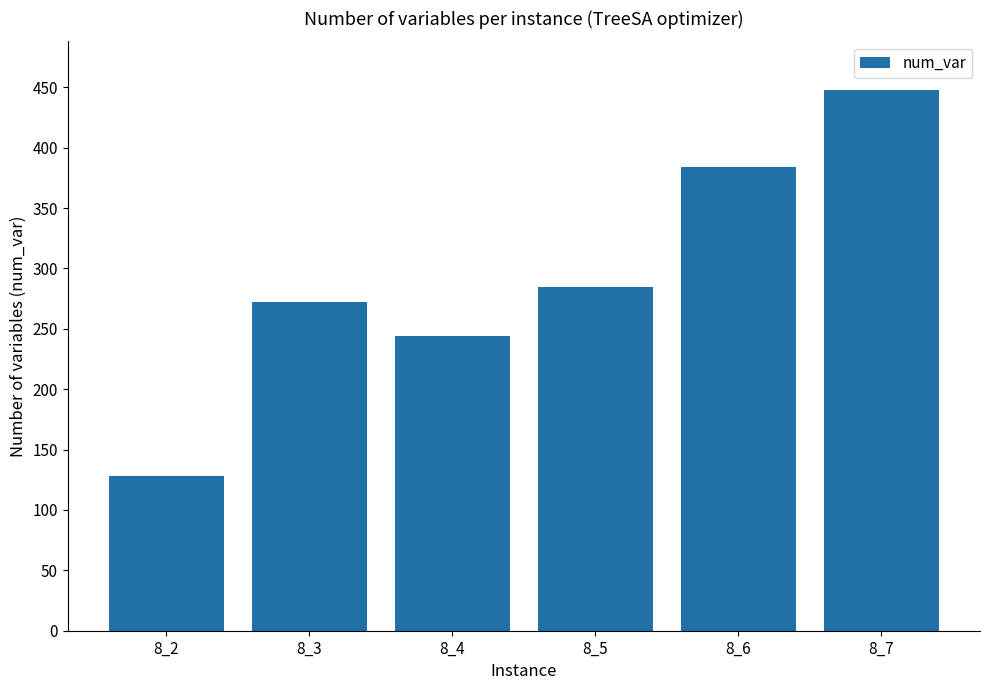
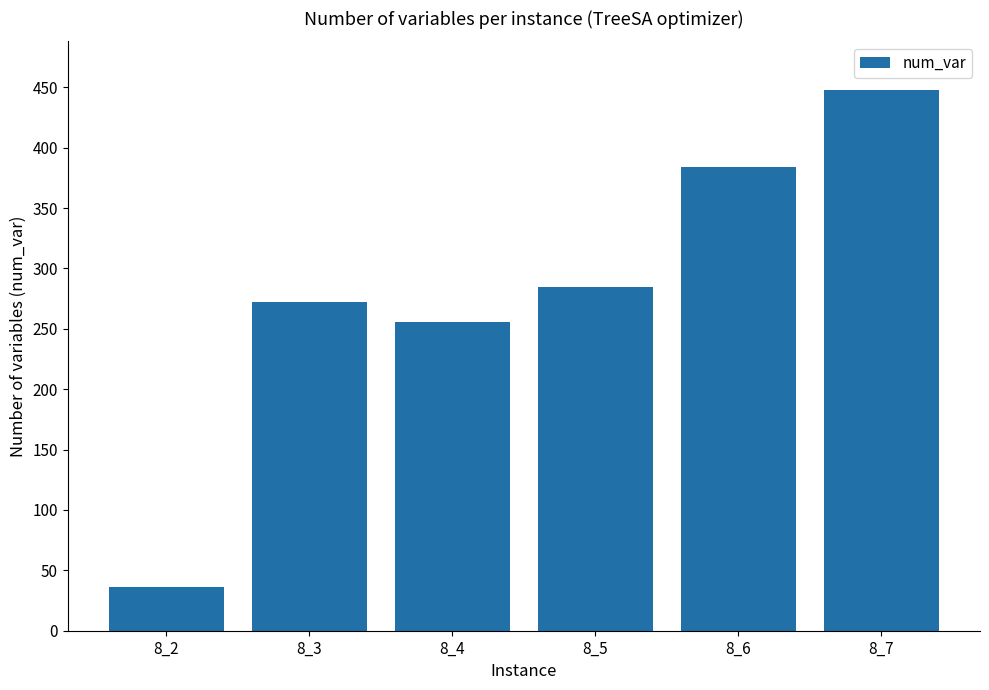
  {
-   "8_2": 128,
+   "8_2": 36,
    "8_3": 272,
-   "8_4": 244,
+   "8_4": 256,
    "8_5": 285,
    "8_6": 384,
    "8_7": 448
  }
